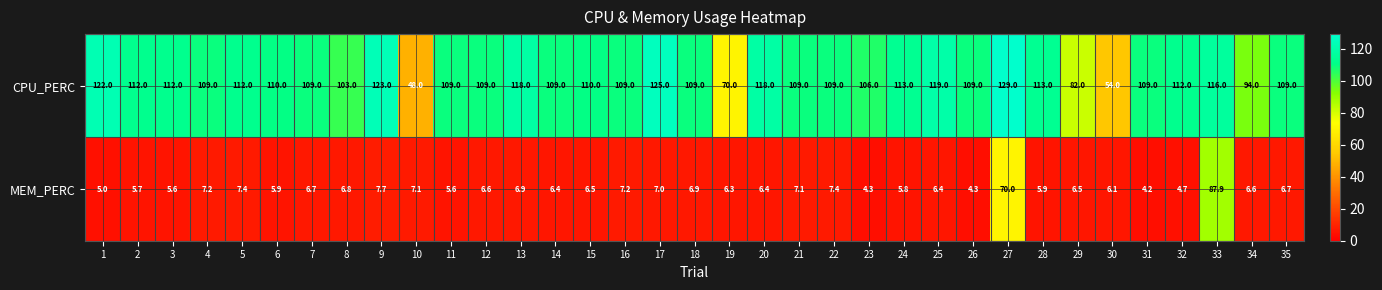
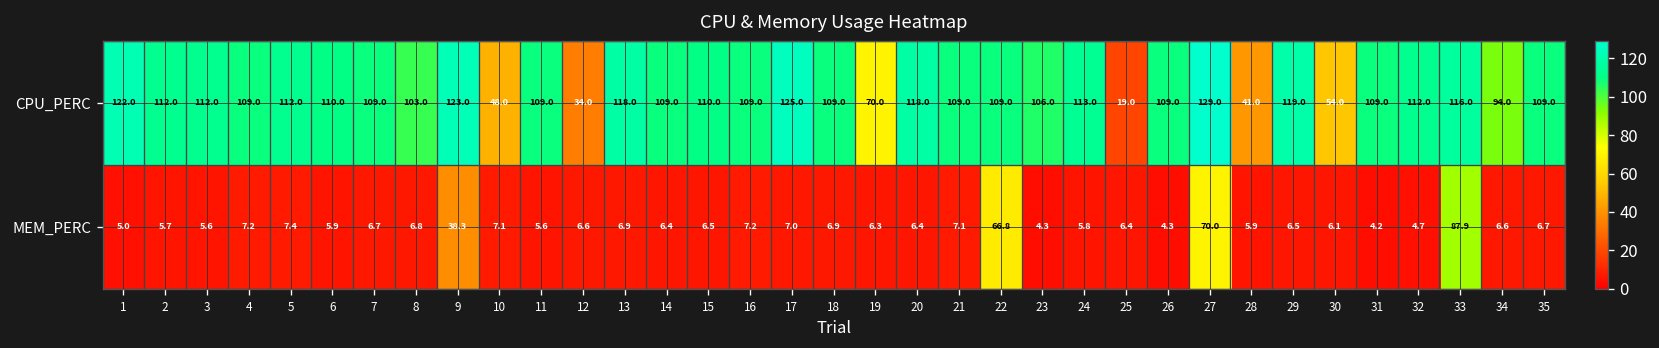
  {
    "CPU_PERC": {
      "1": 122.0,
      "2": 112.0,
      "3": 112.0,
      "4": 109.0,
      "5": 112.0,
      "6": 110.0,
      "7": 109.0,
      "8": 103.0,
      "9": 123.0,
      "10": 48.0,
      "11": 109.0,
-     "12": 109.0,
+     "12": 34.0,
      "13": 118.0,
      "14": 109.0,
      "15": 110.0,
      "16": 109.0,
      "17": 125.0,
      "18": 109.0,
      "19": 70.0,
      "20": 118.0,
      "21": 109.0,
      "22": 109.0,
      "23": 106.0,
      "24": 113.0,
-     "25": 119.0,
+     "25": 19.0,
      "26": 109.0,
      "27": 129.0,
-     "28": 113.0,
-     "29": 82.0,
+     "28": 41.0,
+     "29": 119.0,
      "30": 54.0,
      "31": 109.0,
      "32": 112.0,
      "33": 116.0,
      "34": 94.0,
      "35": 109.0
    },
    "MEM_PERC": {
      "1": 5.0,
      "2": 5.7,
      "3": 5.6,
      "4": 7.2,
      "5": 7.4,
      "6": 5.9,
      "7": 6.7,
      "8": 6.8,
-     "9": 7.7,
+     "9": 38.3,
      "10": 7.1,
      "11": 5.6,
      "12": 6.6,
      "13": 6.9,
      "14": 6.4,
      "15": 6.5,
      "16": 7.2,
      "17": 7.0,
      "18": 6.9,
      "19": 6.3,
      "20": 6.4,
      "21": 7.1,
-     "22": 7.4,
+     "22": 66.8,
      "23": 4.3,
      "24": 5.8,
      "25": 6.4,
      "26": 4.3,
      "27": 70.0,
      "28": 5.9,
      "29": 6.5,
      "30": 6.1,
      "31": 4.2,
      "32": 4.7,
      "33": 87.9,
      "34": 6.6,
      "35": 6.7
    }
  }
